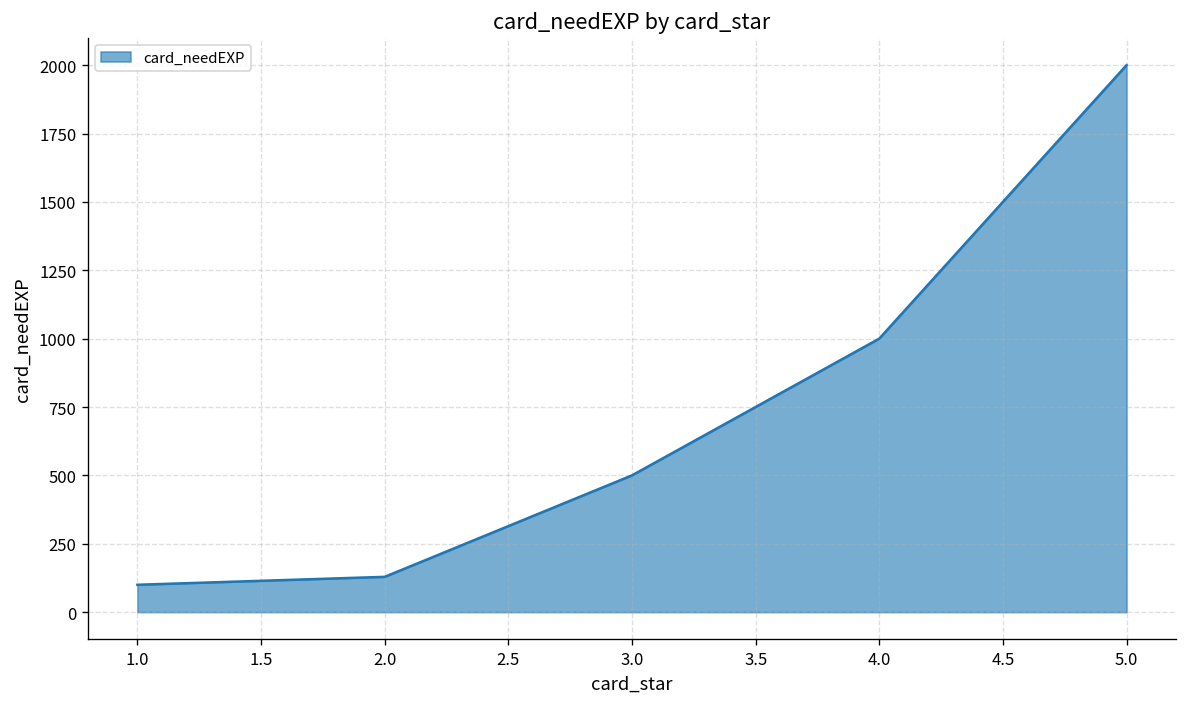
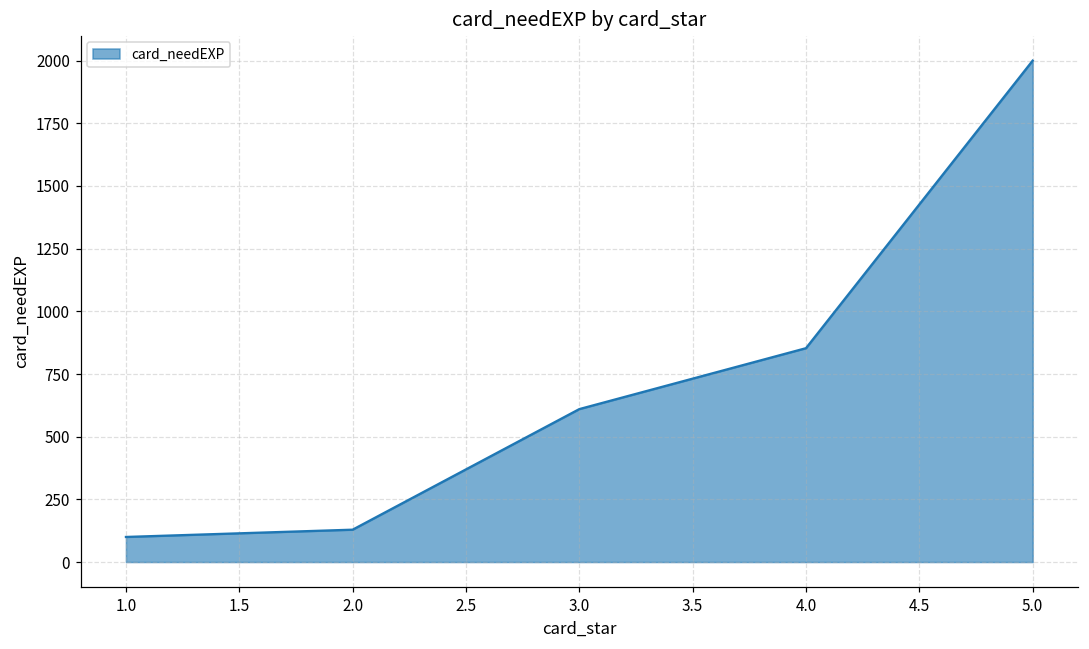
  {
    "1.0": 100,
    "2.0": 130,
-   "3.0": 500,
-   "4.0": 1000,
+   "3.0": 610,
+   "4.0": 850,
    "5.0": 2000
  }
